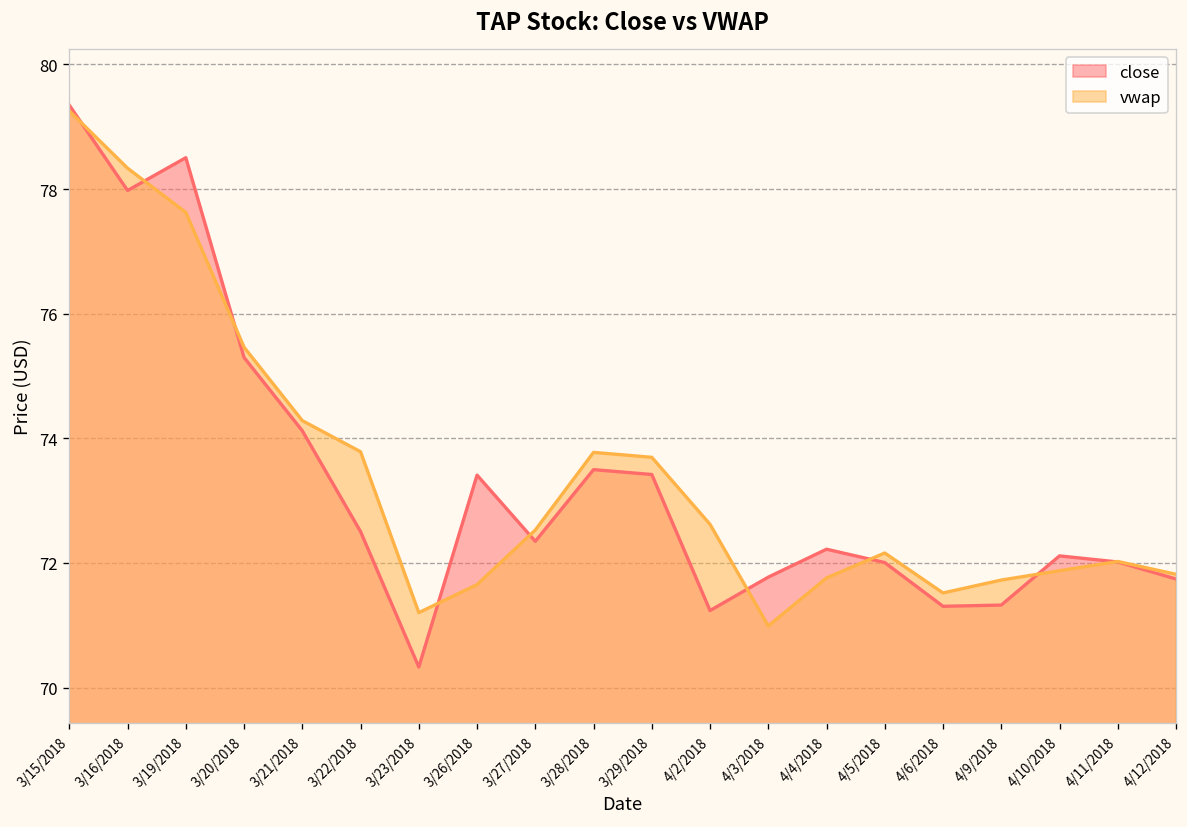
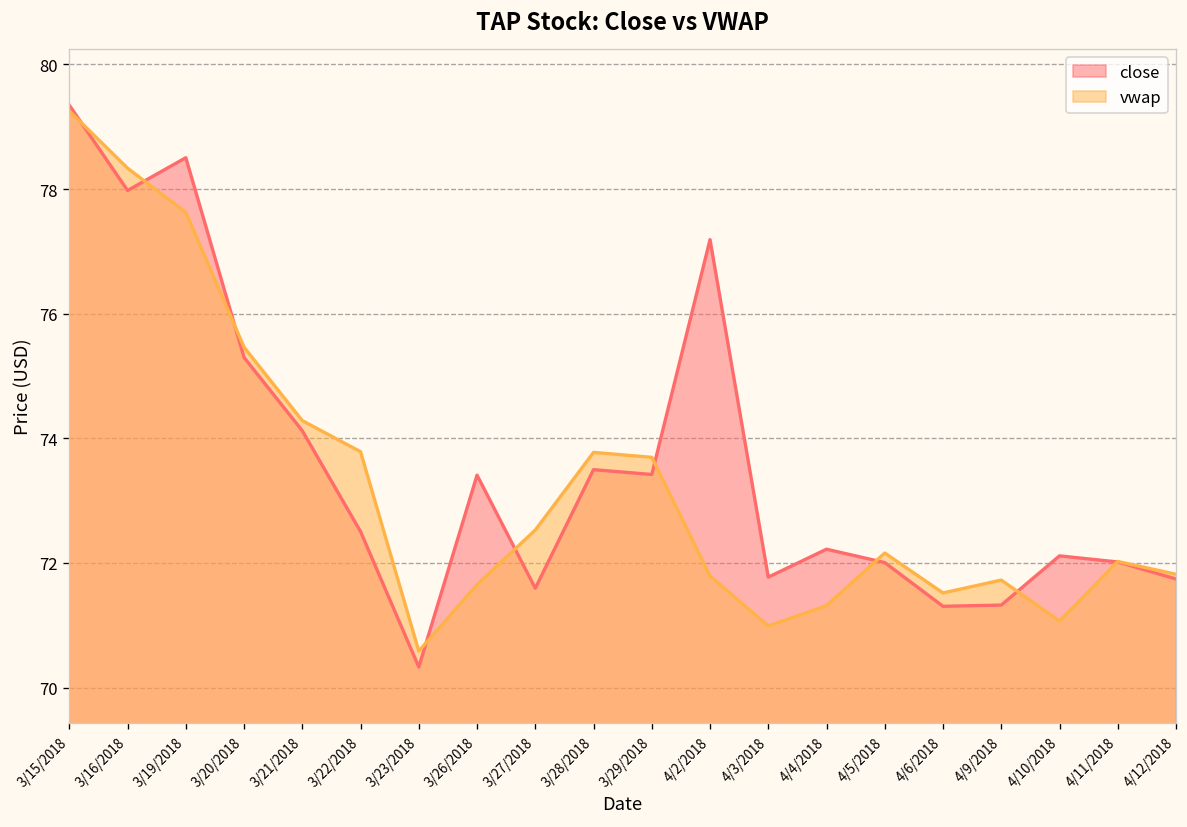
  {
    "close": {
      "3/15/2018": 79.3,
      "3/16/2018": 78.0,
      "3/19/2018": 78.5,
      "3/20/2018": 75.3,
      "3/21/2018": 74.1,
      "3/22/2018": 72.5,
      "3/23/2018": 70.3,
      "3/26/2018": 73.4,
-     "3/27/2018": 72.3,
+     "3/27/2018": 71.6,
      "3/28/2018": 73.5,
      "3/29/2018": 73.4,
-     "4/2/2018": 71.2,
+     "4/2/2018": 77.2,
      "4/3/2018": 71.8,
      "4/4/2018": 72.2,
      "4/5/2018": 72.0,
      "4/6/2018": 71.3,
      "4/9/2018": 71.3,
      "4/10/2018": 72.1,
      "4/12/2018": 71.7
    },
    "vwap": {
      "3/15/2018": 79.3,
      "3/16/2018": 78.3,
      "3/19/2018": 77.6,
      "3/20/2018": 75.5,
      "3/21/2018": 74.3,
      "3/22/2018": 73.8,
-     "3/23/2018": 71.2,
+     "3/23/2018": 70.6,
      "3/26/2018": 71.7,
      "3/27/2018": 72.5,
      "3/28/2018": 73.8,
      "3/29/2018": 73.7,
-     "4/2/2018": 72.6,
+     "4/2/2018": 71.8,
      "4/3/2018": 71.0,
-     "4/4/2018": 71.8,
+     "4/4/2018": 71.3,
      "4/5/2018": 72.2,
      "4/6/2018": 71.5,
      "4/9/2018": 71.7,
-     "4/10/2018": 71.9,
+     "4/10/2018": 71.1,
      "4/12/2018": 71.8
    }
  }
